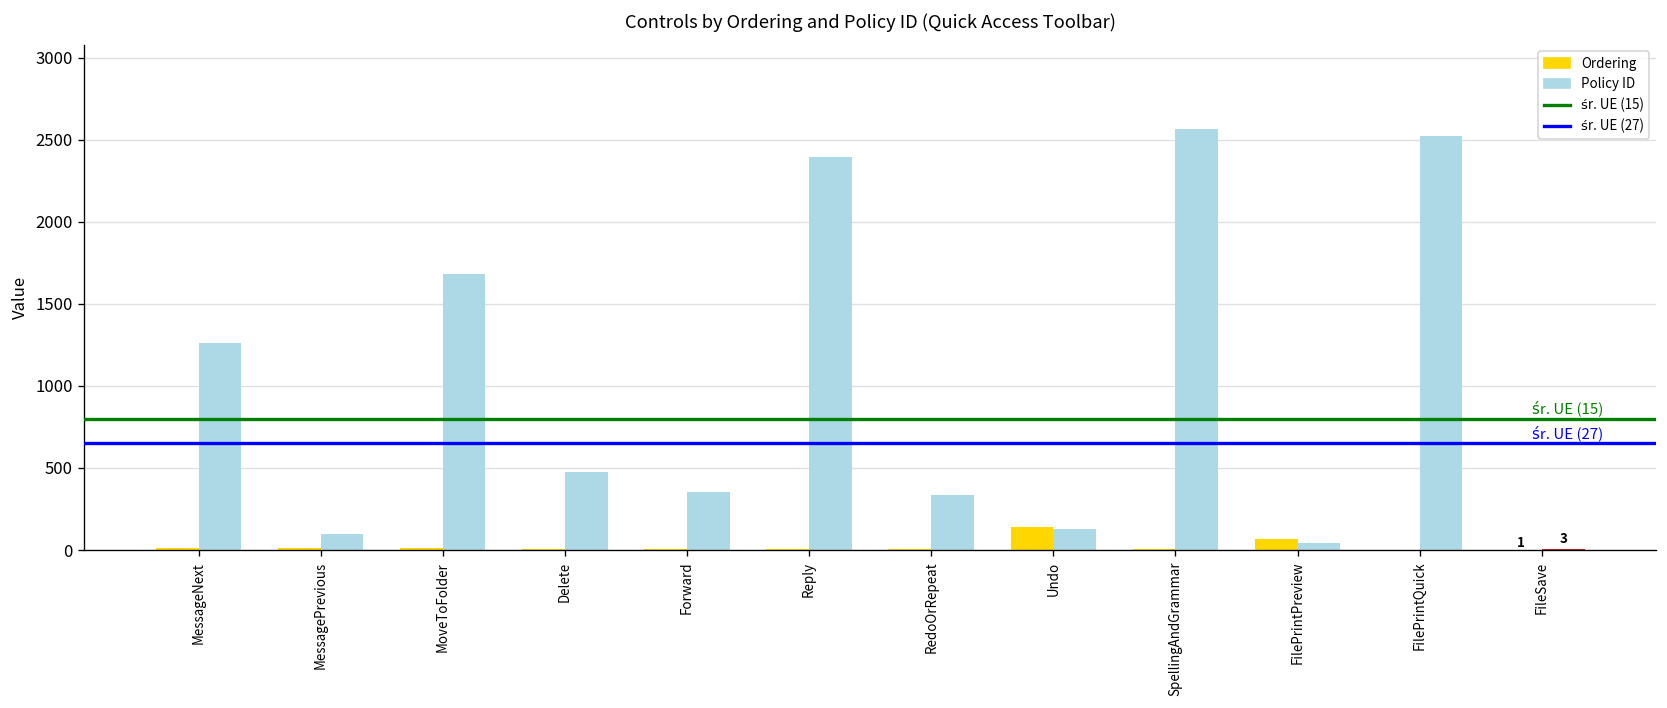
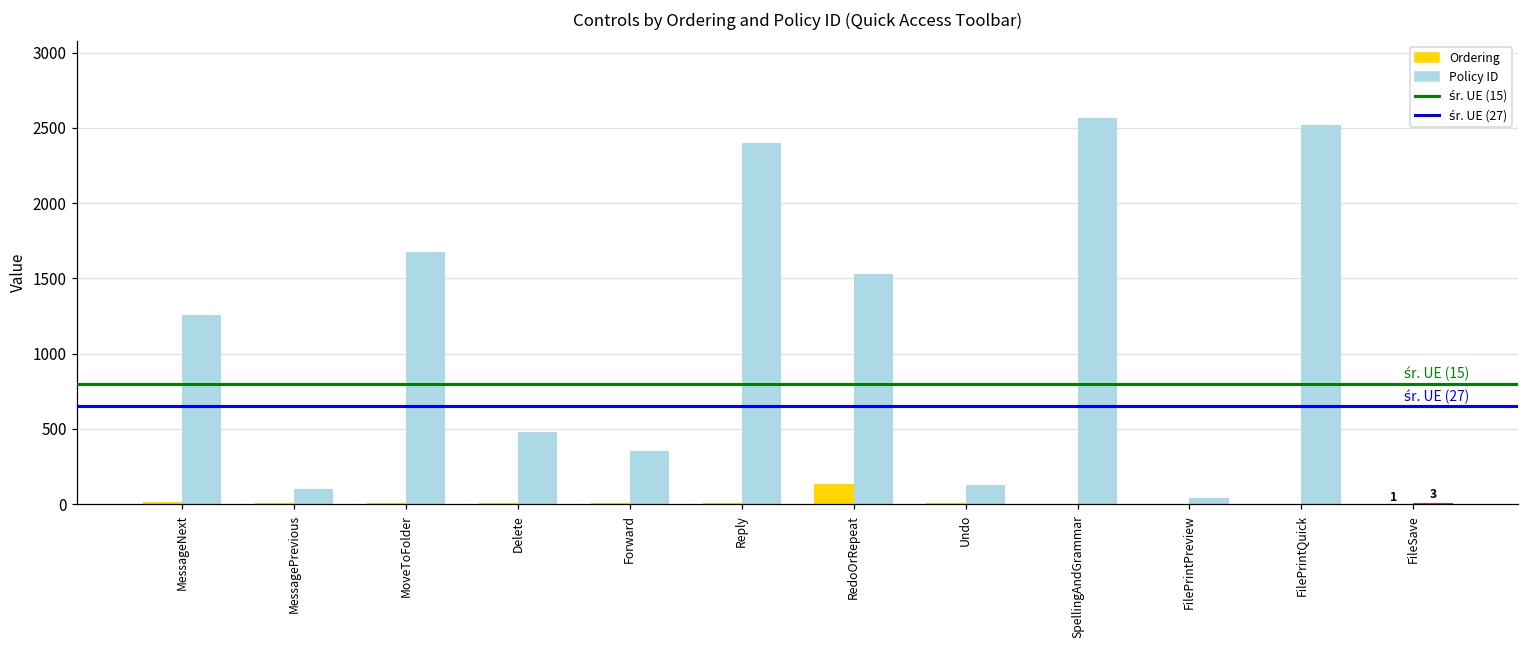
  {
    "Ordering": {
-     "RedoOrRepeat": 10,
-     "Undo": 140,
-     "FilePrintPreview": 70
+     "RedoOrRepeat": 140,
+     "Undo": 10,
+     "FilePrintPreview": 0
    },
    "Policy ID": {
      "MessageNext": 1260,
      "MessagePrevious": 100,
      "MoveToFolder": 1680,
      "Delete": 480,
      "Forward": 360,
      "Reply": 2400,
-     "RedoOrRepeat": 340,
+     "RedoOrRepeat": 1530,
      "Undo": 130,
      "SpellingAndGrammar": 2570,
      "FilePrintPreview": 40,
      "FilePrintQuick": 2520
    }
  }
